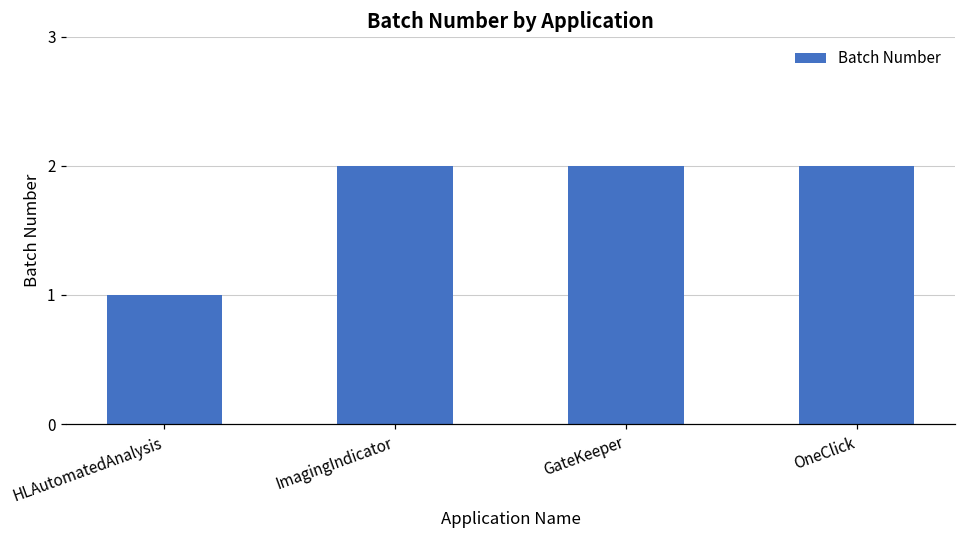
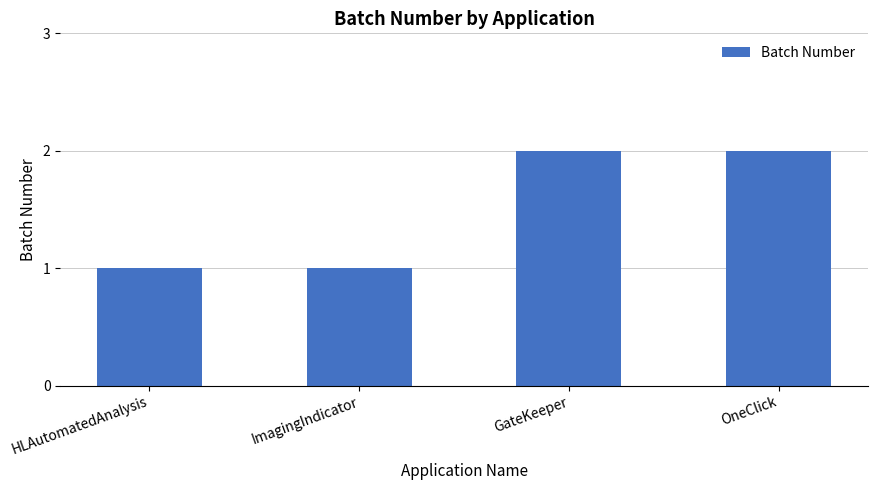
  {
    "HLAutomatedAnalysis": 1,
-   "ImagingIndicator": 2,
+   "ImagingIndicator": 1,
    "GateKeeper": 2,
    "OneClick": 2
  }
